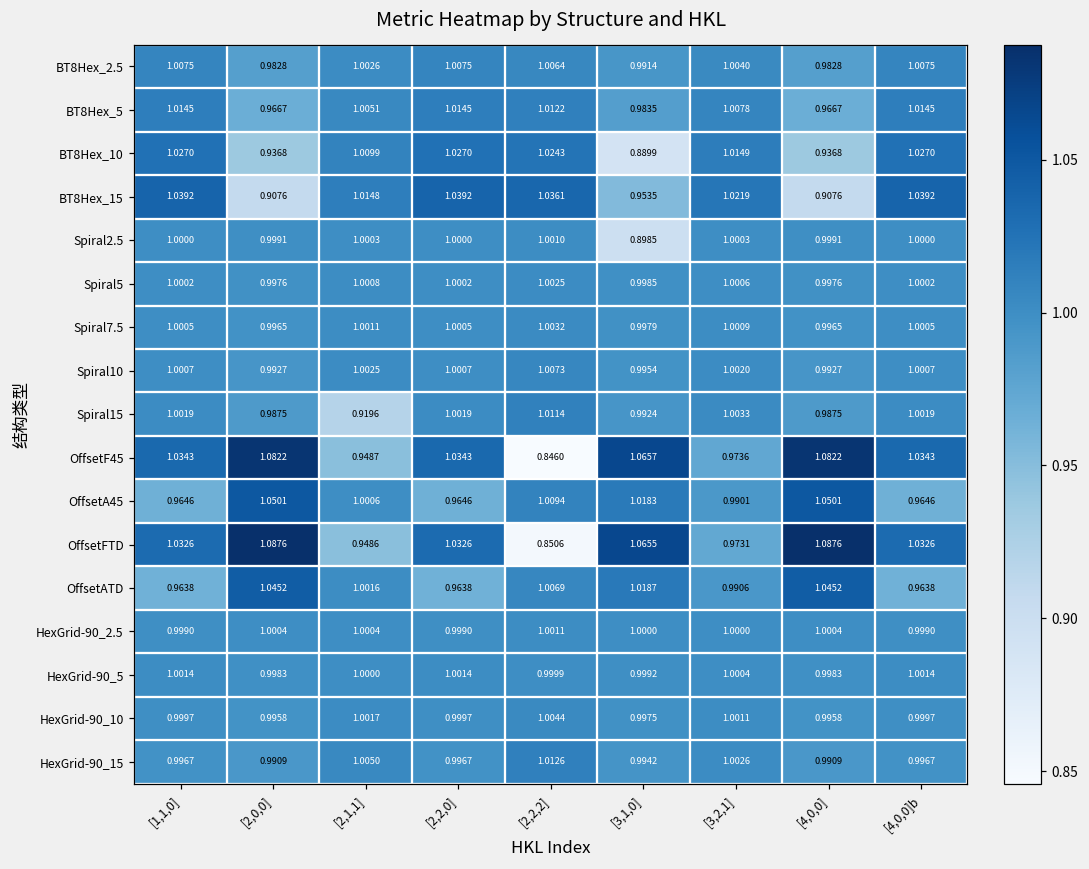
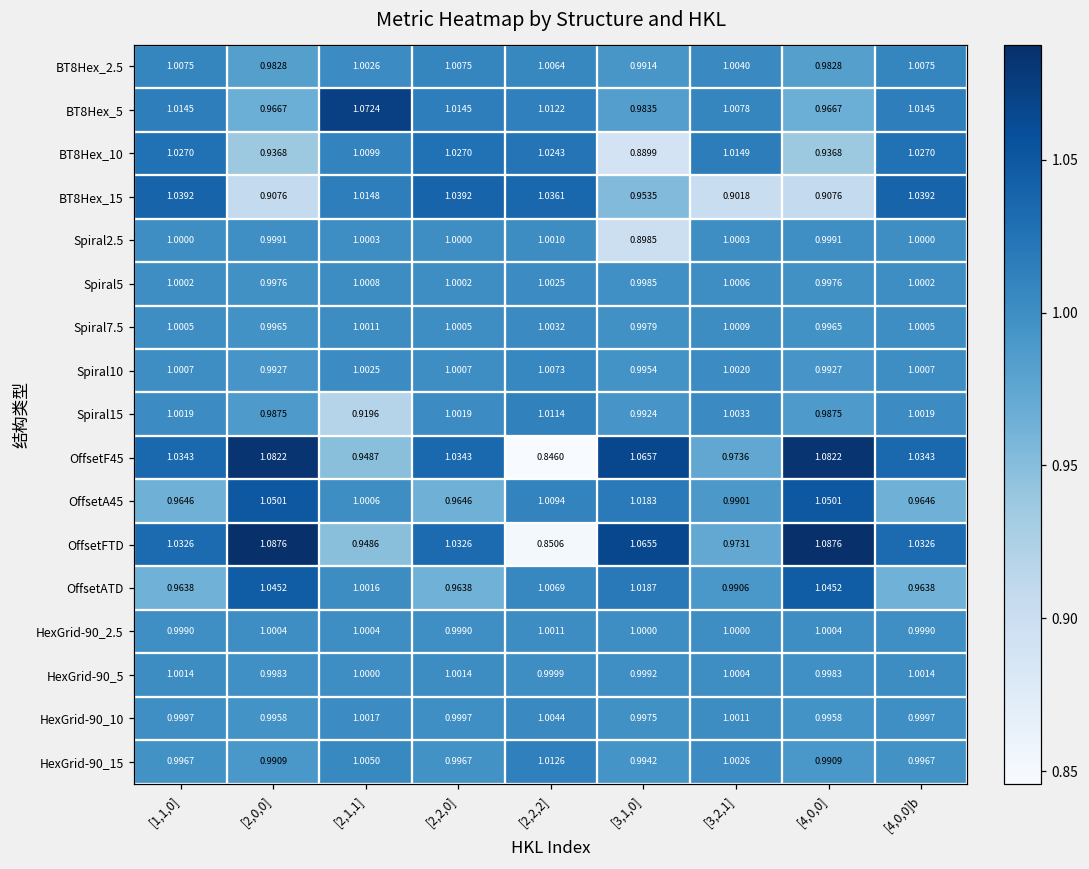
  {
    "BT8Hex_2.5": {
      "[1,1,0]": 1.0075,
      "[2,0,0]": 0.9828,
      "[2,1,1]": 1.0026,
      "[2,2,0]": 1.0075,
      "[2,2,2]": 1.0064,
      "[3,1,0]": 0.9914,
      "[3,2,1]": 1.0040,
      "[4,0,0]": 0.9828,
      "[4,0,0]b": 1.0075
    },
    "BT8Hex_5": {
      "[1,1,0]": 1.0145,
      "[2,0,0]": 0.9667,
-     "[2,1,1]": 1.0051,
+     "[2,1,1]": 1.0724,
      "[2,2,0]": 1.0145,
      "[2,2,2]": 1.0122,
      "[3,1,0]": 0.9835,
      "[3,2,1]": 1.0078,
      "[4,0,0]": 0.9667,
      "[4,0,0]b": 1.0145
    },
    "BT8Hex_10": {
      "[1,1,0]": 1.0270,
      "[2,0,0]": 0.9368,
      "[2,1,1]": 1.0099,
      "[2,2,0]": 1.0270,
      "[2,2,2]": 1.0243,
      "[3,1,0]": 0.8899,
      "[3,2,1]": 1.0149,
      "[4,0,0]": 0.9368,
      "[4,0,0]b": 1.0270
    },
    "BT8Hex_15": {
      "[1,1,0]": 1.0392,
      "[2,0,0]": 0.9076,
      "[2,1,1]": 1.0148,
      "[2,2,0]": 1.0392,
      "[2,2,2]": 1.0361,
      "[3,1,0]": 0.9535,
-     "[3,2,1]": 1.0219,
+     "[3,2,1]": 0.9018,
      "[4,0,0]": 0.9076,
      "[4,0,0]b": 1.0392
    },
    "Spiral2.5": {
      "[1,1,0]": 1.0000,
      "[2,0,0]": 0.9991,
      "[2,1,1]": 1.0003,
      "[2,2,0]": 1.0000,
      "[2,2,2]": 1.0010,
      "[3,1,0]": 0.8985,
      "[3,2,1]": 1.0003,
      "[4,0,0]": 0.9991,
      "[4,0,0]b": 1.0000
    },
    "Spiral5": {
      "[1,1,0]": 1.0002,
      "[2,0,0]": 0.9976,
      "[2,1,1]": 1.0008,
      "[2,2,0]": 1.0002,
      "[2,2,2]": 1.0025,
      "[3,1,0]": 0.9985,
      "[3,2,1]": 1.0006,
      "[4,0,0]": 0.9976,
      "[4,0,0]b": 1.0002
    },
    "Spiral7.5": {
      "[1,1,0]": 1.0005,
      "[2,0,0]": 0.9965,
      "[2,1,1]": 1.0011,
      "[2,2,0]": 1.0005,
      "[2,2,2]": 1.0032,
      "[3,1,0]": 0.9979,
      "[3,2,1]": 1.0009,
      "[4,0,0]": 0.9965,
      "[4,0,0]b": 1.0005
    },
    "Spiral10": {
      "[1,1,0]": 1.0007,
      "[2,0,0]": 0.9927,
      "[2,1,1]": 1.0025,
      "[2,2,0]": 1.0007,
      "[2,2,2]": 1.0073,
      "[3,1,0]": 0.9954,
      "[3,2,1]": 1.0020,
      "[4,0,0]": 0.9927,
      "[4,0,0]b": 1.0007
    },
    "Spiral15": {
      "[1,1,0]": 1.0019,
      "[2,0,0]": 0.9875,
      "[2,1,1]": 0.9196,
      "[2,2,0]": 1.0019,
      "[2,2,2]": 1.0114,
      "[3,1,0]": 0.9924,
      "[3,2,1]": 1.0033,
      "[4,0,0]": 0.9875,
      "[4,0,0]b": 1.0019
    },
    "OffsetF45": {
      "[1,1,0]": 1.0343,
      "[2,0,0]": 1.0822,
      "[2,1,1]": 0.9487,
      "[2,2,0]": 1.0343,
      "[2,2,2]": 0.8460,
      "[3,1,0]": 1.0657,
      "[3,2,1]": 0.9736,
      "[4,0,0]": 1.0822,
      "[4,0,0]b": 1.0343
    },
    "OffsetA45": {
      "[1,1,0]": 0.9646,
      "[2,0,0]": 1.0501,
      "[2,1,1]": 1.0006,
      "[2,2,0]": 0.9646,
      "[2,2,2]": 1.0094,
      "[3,1,0]": 1.0183,
      "[3,2,1]": 0.9901,
      "[4,0,0]": 1.0501,
      "[4,0,0]b": 0.9646
    },
    "OffsetFTD": {
      "[1,1,0]": 1.0326,
      "[2,0,0]": 1.0876,
      "[2,1,1]": 0.9486,
      "[2,2,0]": 1.0326,
      "[2,2,2]": 0.8506,
      "[3,1,0]": 1.0655,
      "[3,2,1]": 0.9731,
      "[4,0,0]": 1.0876,
      "[4,0,0]b": 1.0326
    },
    "OffsetATD": {
      "[1,1,0]": 0.9638,
      "[2,0,0]": 1.0452,
      "[2,1,1]": 1.0016,
      "[2,2,0]": 0.9638,
      "[2,2,2]": 1.0069,
      "[3,1,0]": 1.0187,
      "[3,2,1]": 0.9906,
      "[4,0,0]": 1.0452,
      "[4,0,0]b": 0.9638
    },
    "HexGrid-90_2.5": {
      "[1,1,0]": 0.9990,
      "[2,0,0]": 1.0004,
      "[2,1,1]": 1.0004,
      "[2,2,0]": 0.9990,
      "[2,2,2]": 1.0011,
      "[3,1,0]": 1.0000,
      "[3,2,1]": 1.0000,
      "[4,0,0]": 1.0004,
      "[4,0,0]b": 0.9990
    },
    "HexGrid-90_5": {
      "[1,1,0]": 1.0014,
      "[2,0,0]": 0.9983,
      "[2,1,1]": 1.0000,
      "[2,2,0]": 1.0014,
      "[2,2,2]": 0.9999,
      "[3,1,0]": 0.9992,
      "[3,2,1]": 1.0004,
      "[4,0,0]": 0.9983,
      "[4,0,0]b": 1.0014
    },
    "HexGrid-90_10": {
      "[1,1,0]": 0.9997,
      "[2,0,0]": 0.9958,
      "[2,1,1]": 1.0017,
      "[2,2,0]": 0.9997,
      "[2,2,2]": 1.0044,
      "[3,1,0]": 0.9975,
      "[3,2,1]": 1.0011,
      "[4,0,0]": 0.9958,
      "[4,0,0]b": 0.9997
    },
    "HexGrid-90_15": {
      "[1,1,0]": 0.9967,
      "[2,0,0]": 0.9909,
      "[2,1,1]": 1.0050,
      "[2,2,0]": 0.9967,
      "[2,2,2]": 1.0126,
      "[3,1,0]": 0.9942,
      "[3,2,1]": 1.0026,
      "[4,0,0]": 0.9909,
      "[4,0,0]b": 0.9967
    }
  }
